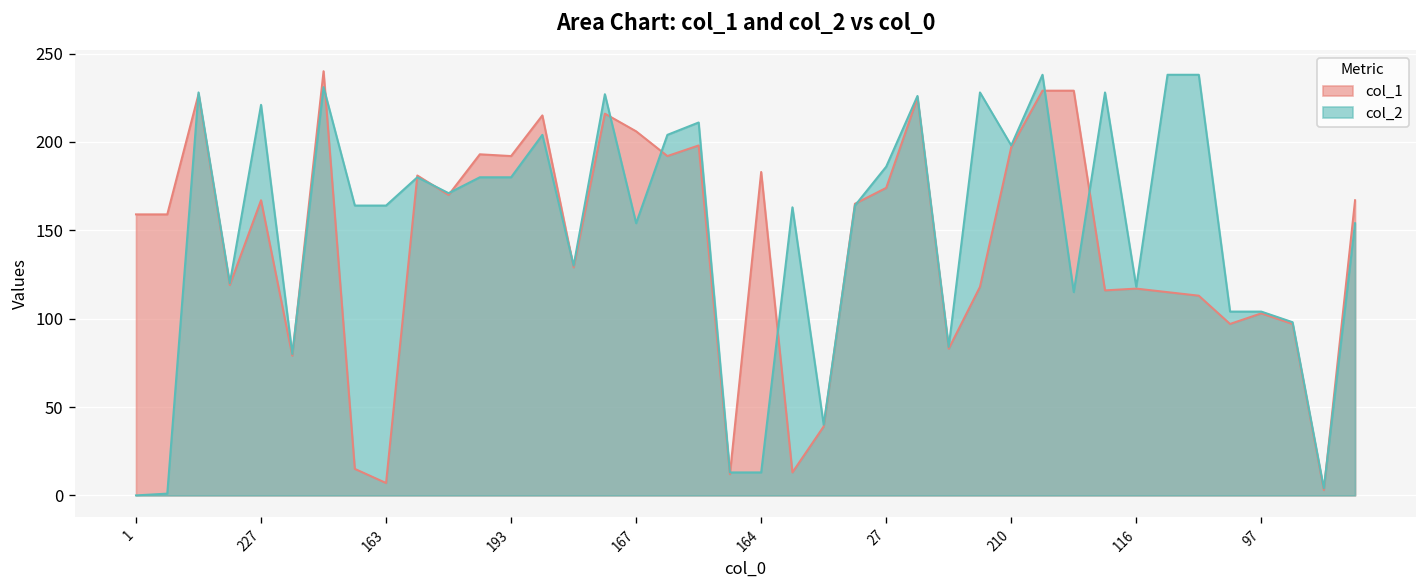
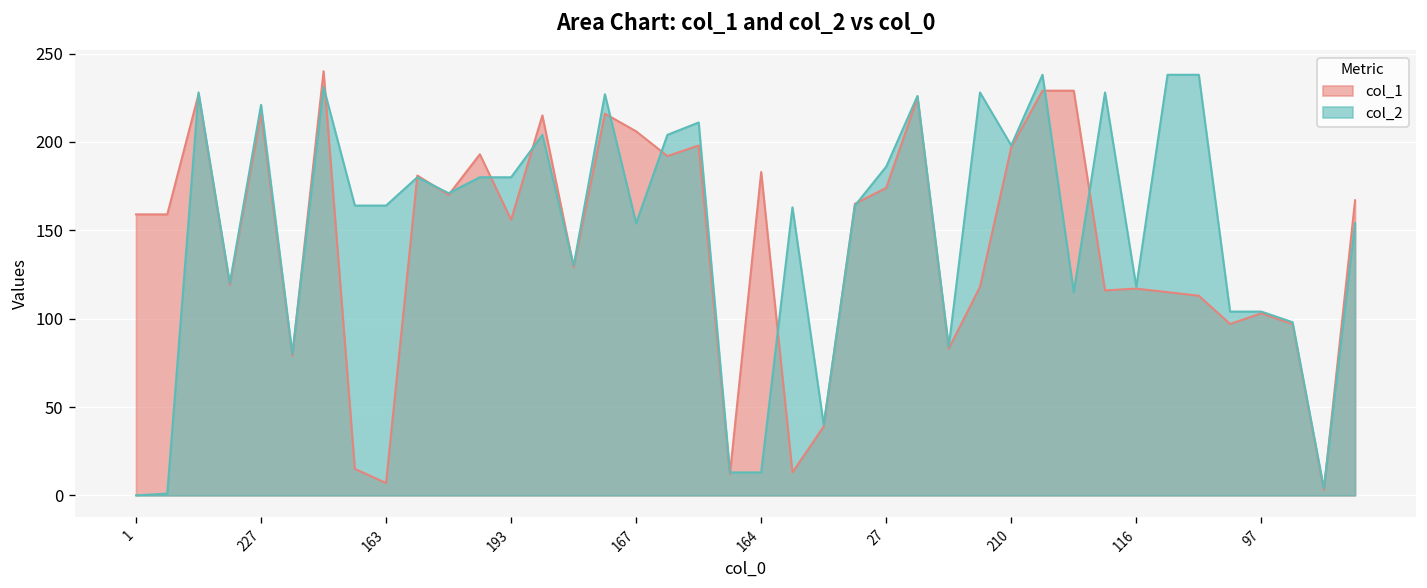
  {
    "col_1": {
-     "227": 167,
+     "227": 216,
      "163": 7,
-     "193": 192,
+     "193": 156,
      "167": 206,
      "164": 183
    },
    "col_2": {
      "227": 221,
      "163": 164,
      "193": 180,
      "167": 154,
      "164": 13
    }
  }
